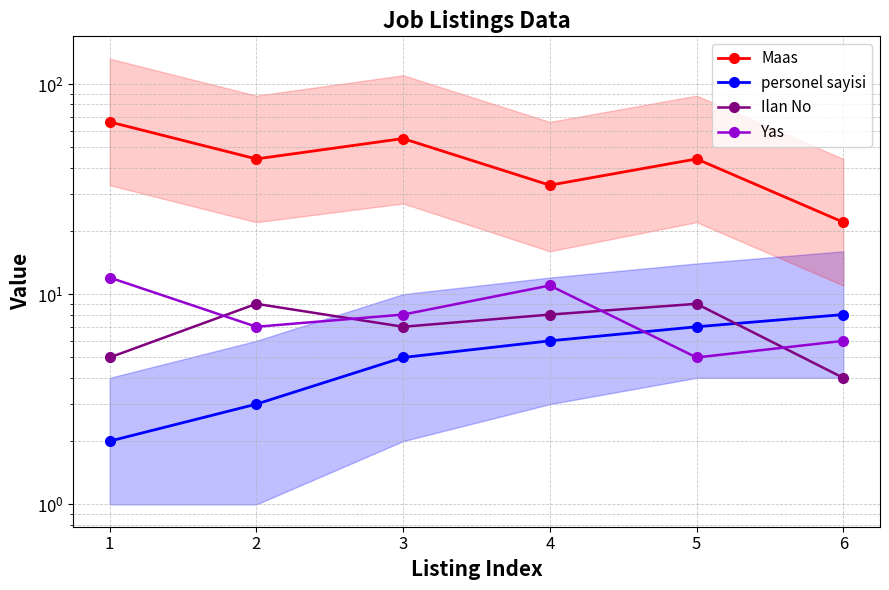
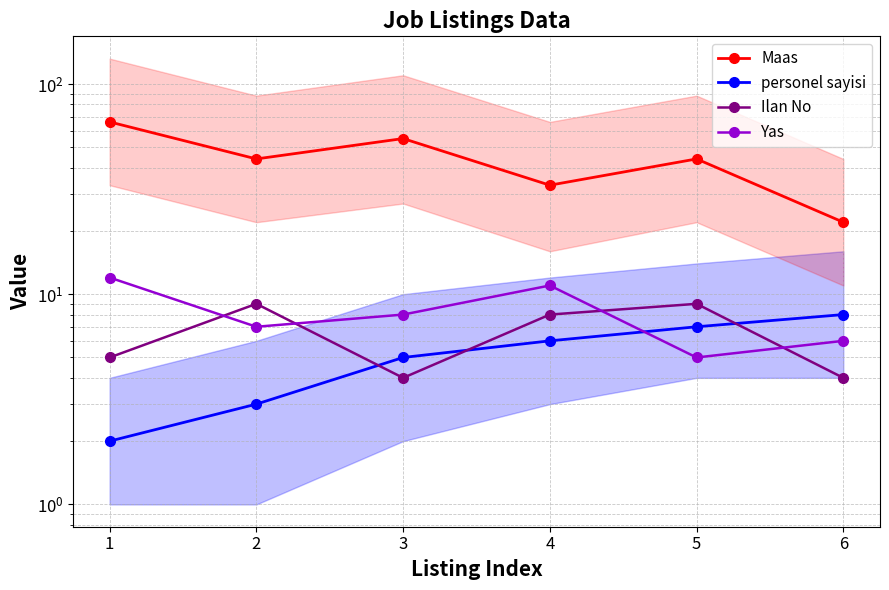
  {
    "Ilan No": {
      "1": 5,
      "2": 9,
-     "3": 7,
+     "3": 4,
      "4": 8,
      "5": 9,
      "6": 4
    },
    "Yas": {
      "1": 12,
      "2": 7,
      "3": 8,
      "4": 11,
      "5": 5,
      "6": 6
    }
  }
